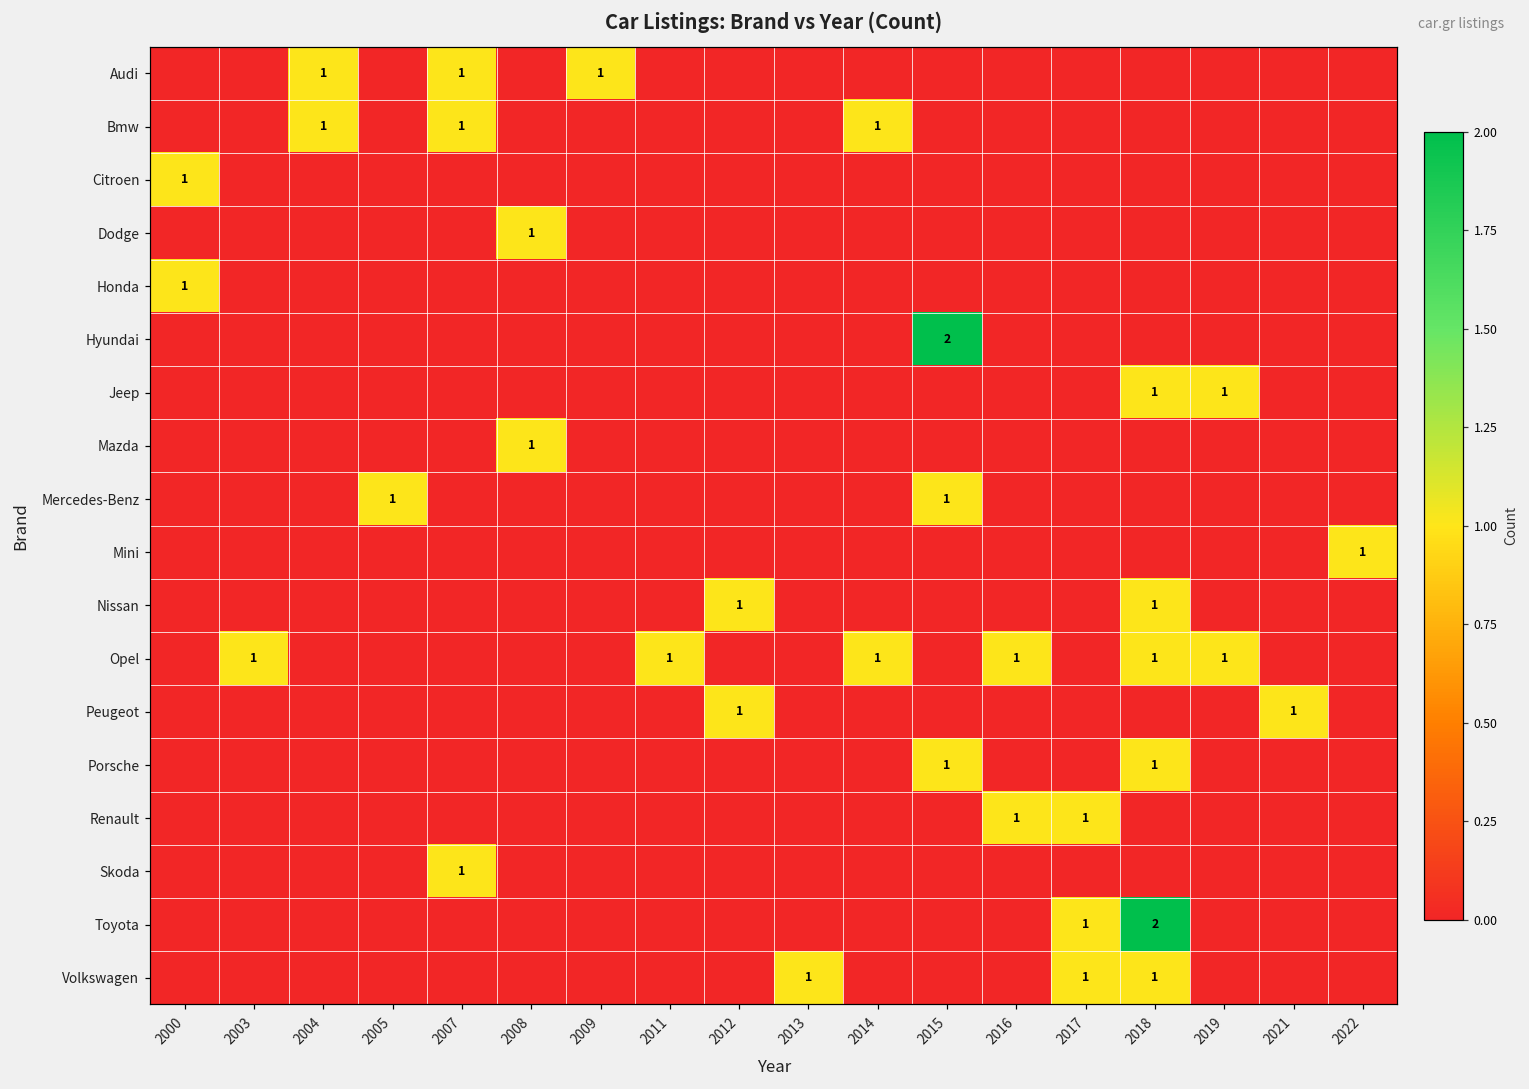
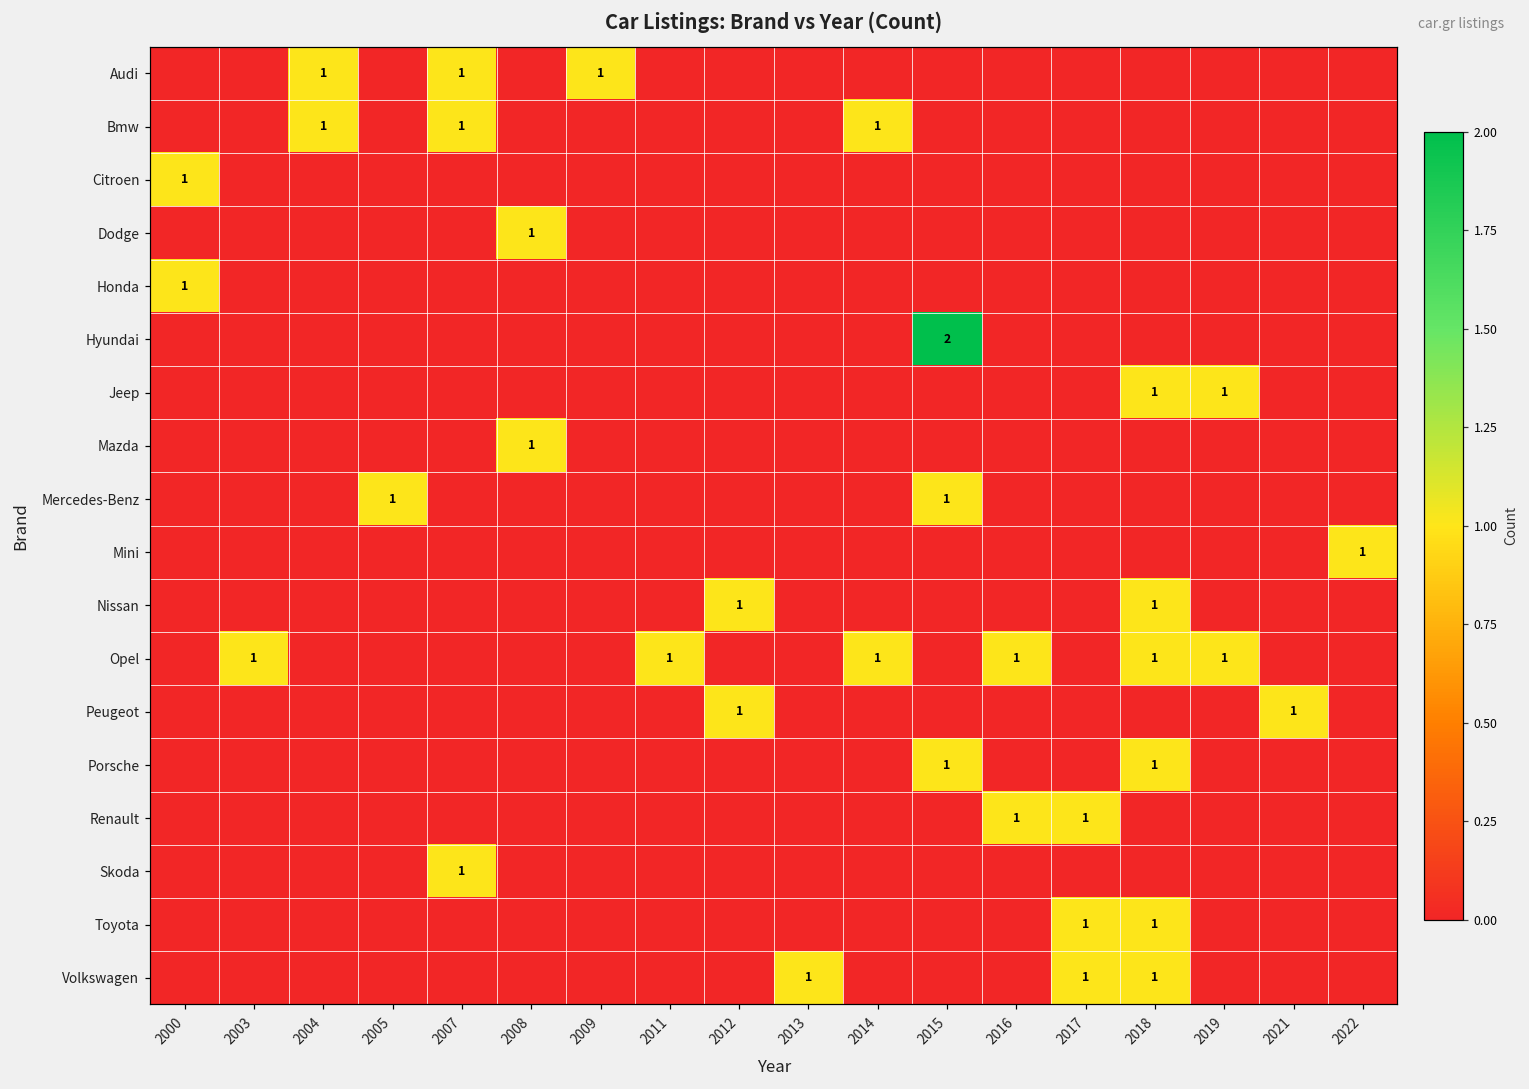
  {
    "Audi": {
      "2004": 1,
      "2007": 1,
      "2009": 1
    },
    "Bmw": {
      "2004": 1,
      "2007": 1,
      "2014": 1
    },
    "Citroen": {
      "2000": 1
    },
    "Dodge": {
      "2008": 1
    },
    "Honda": {
      "2000": 1
    },
    "Hyundai": {
      "2015": 2
    },
    "Jeep": {
      "2018": 1,
      "2019": 1
    },
    "Mazda": {
      "2008": 1
    },
    "Mercedes-Benz": {
      "2005": 1,
      "2015": 1
    },
    "Mini": {
      "2022": 1
    },
    "Nissan": {
      "2012": 1,
      "2018": 1
    },
    "Opel": {
      "2003": 1,
      "2011": 1,
      "2014": 1,
      "2016": 1,
      "2018": 1,
      "2019": 1
    },
    "Peugeot": {
      "2012": 1,
      "2021": 1
    },
    "Porsche": {
      "2015": 1,
      "2018": 1
    },
    "Renault": {
      "2016": 1,
      "2017": 1
    },
    "Skoda": {
      "2007": 1
    },
    "Toyota": {
      "2017": 1,
-     "2018": 2
+     "2018": 1
    },
    "Volkswagen": {
      "2013": 1,
      "2017": 1,
      "2018": 1
    }
  }
